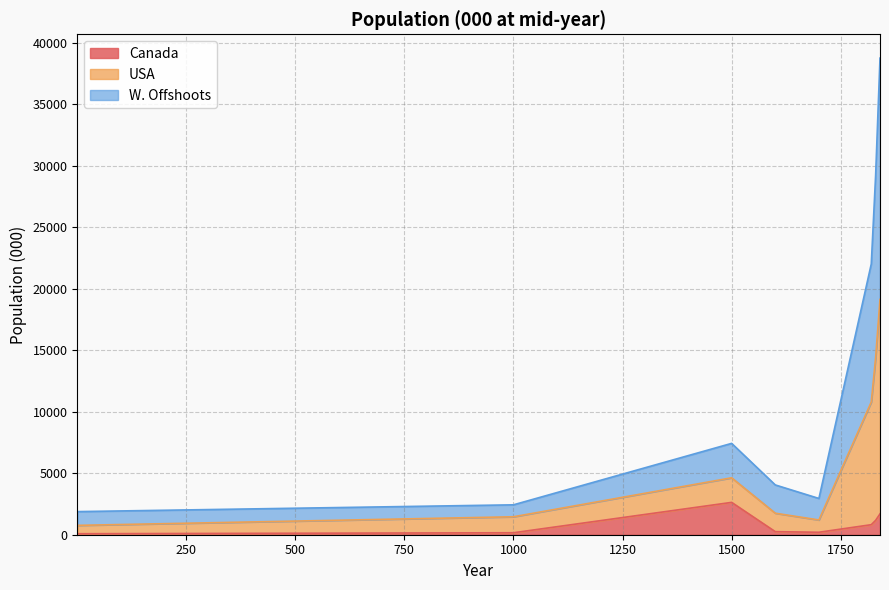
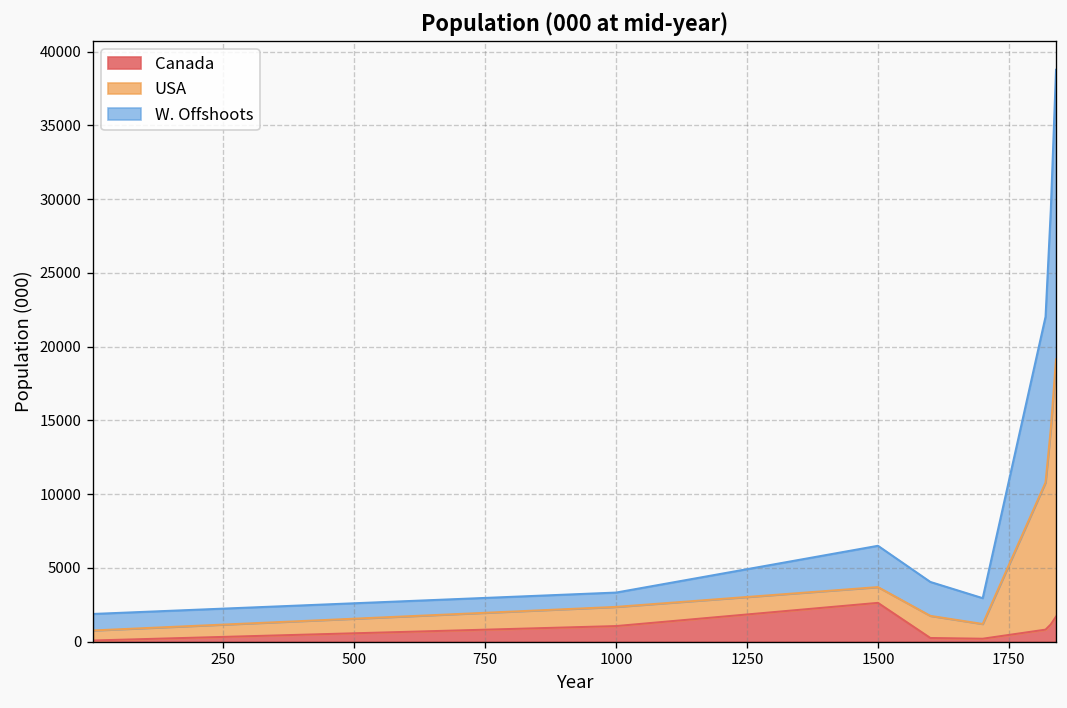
  {
    "Canada": {
-     "1000": 200,
+     "1000": 1100,
      "1500": 2600
    },
    "USA": {
      "1000": 1300,
-     "1500": 2000
+     "1500": 1100
    },
    "W. Offshoots": {
      "1000": 1000,
      "1500": 2800
    }
  }
